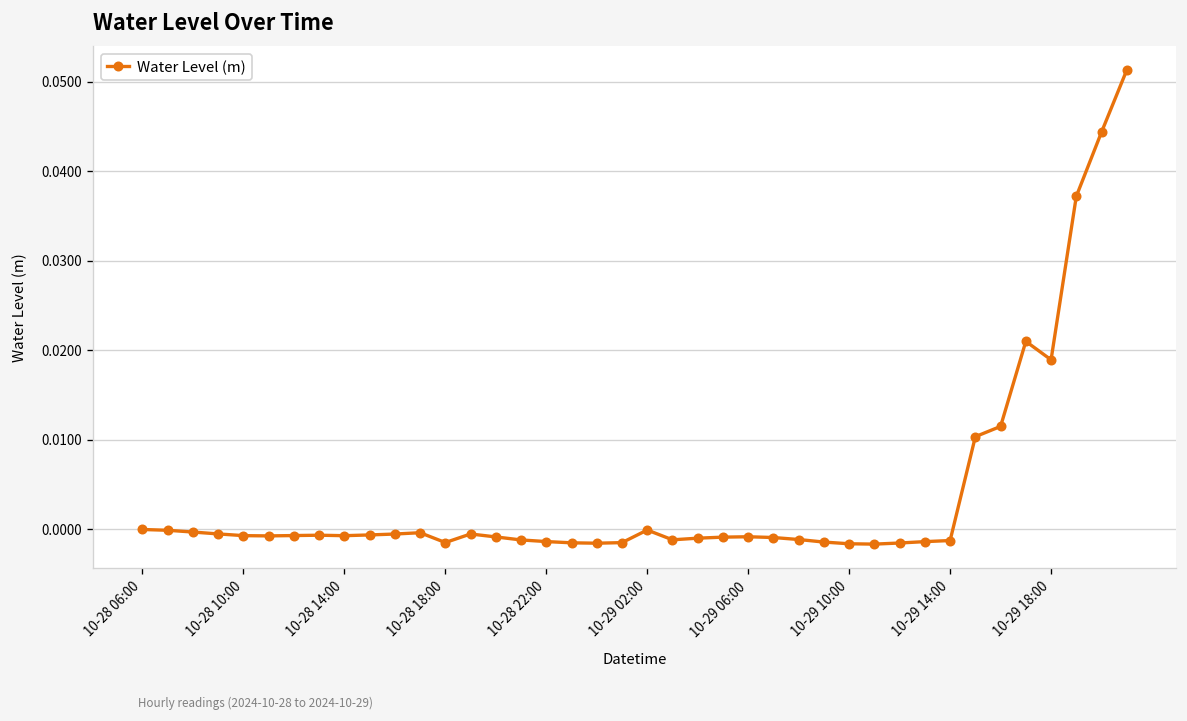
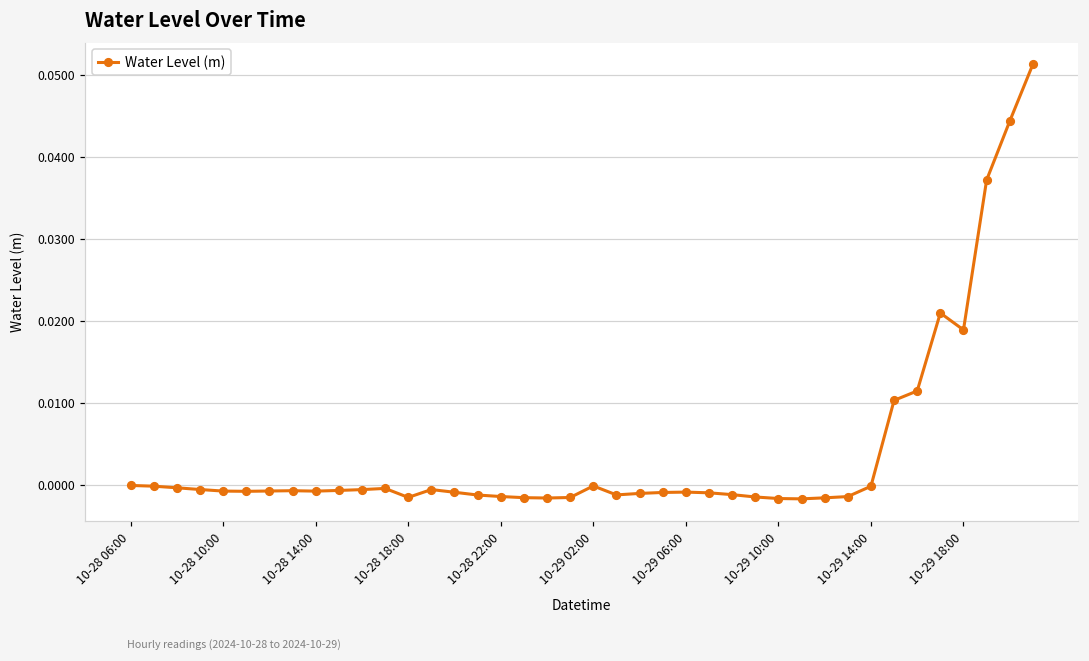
  {
    "10-28 06:00": 0.000,
    "10-28 10:00": -0.001,
    "10-28 14:00": -0.001,
    "10-28 18:00": -0.001,
    "10-28 22:00": -0.001,
    "10-29 02:00": 0.000,
    "10-29 06:00": -0.001,
    "10-29 10:00": -0.002,
-   "10-29 14:00": -0.001,
+   "10-29 14:00": 0.000,
    "10-29 18:00": 0.019
  }
